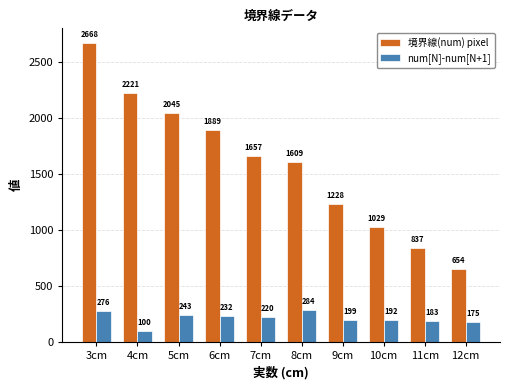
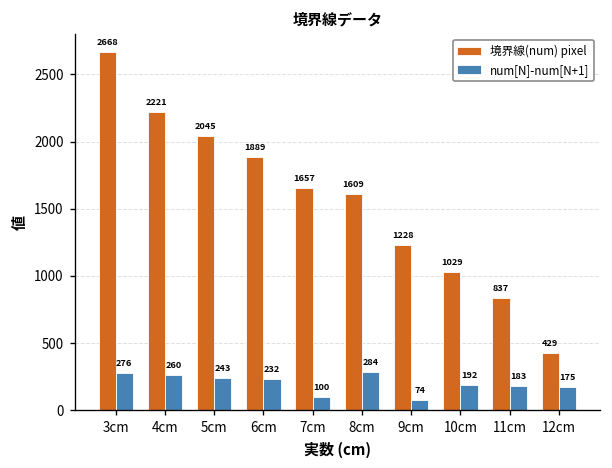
  {
    "境界線(num) pixel": {
      "3cm": 2668,
      "4cm": 2221,
      "5cm": 2045,
      "6cm": 1889,
      "7cm": 1657,
      "8cm": 1609,
      "9cm": 1228,
      "10cm": 1029,
      "11cm": 837,
-     "12cm": 654
+     "12cm": 429
    },
    "num[N]-num[N+1]": {
      "3cm": 276,
-     "4cm": 100,
+     "4cm": 260,
      "5cm": 243,
      "6cm": 232,
-     "7cm": 220,
+     "7cm": 100,
      "8cm": 284,
-     "9cm": 199,
+     "9cm": 74,
      "10cm": 192,
      "11cm": 183,
      "12cm": 175
    }
  }
